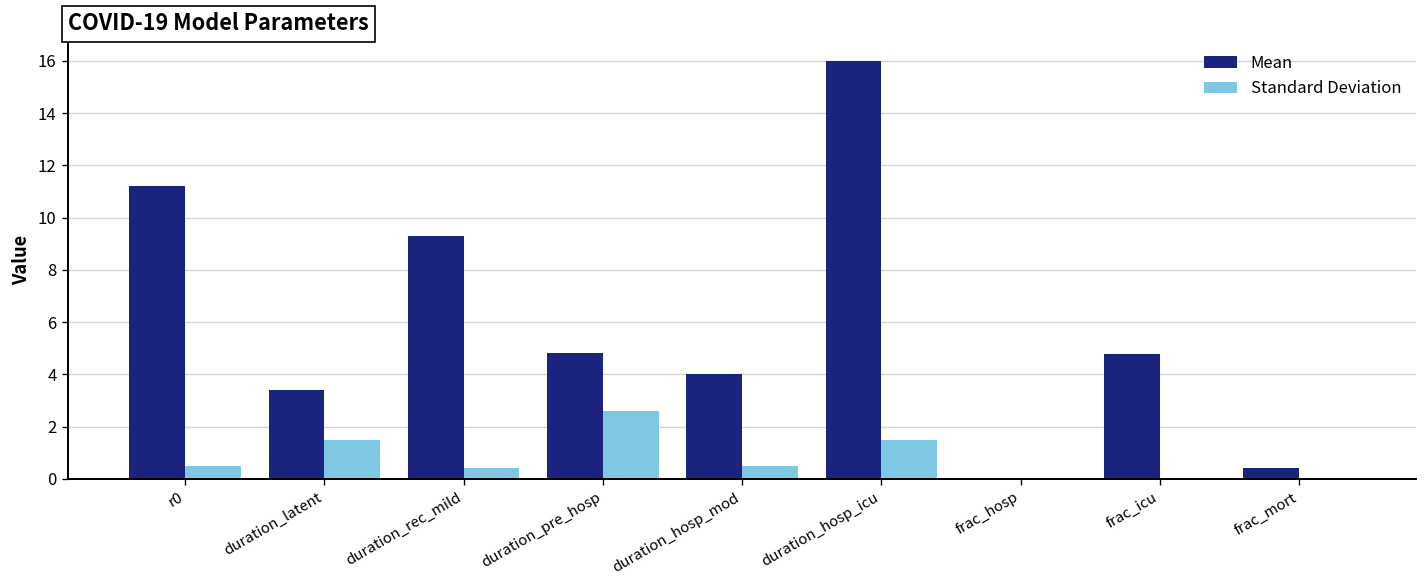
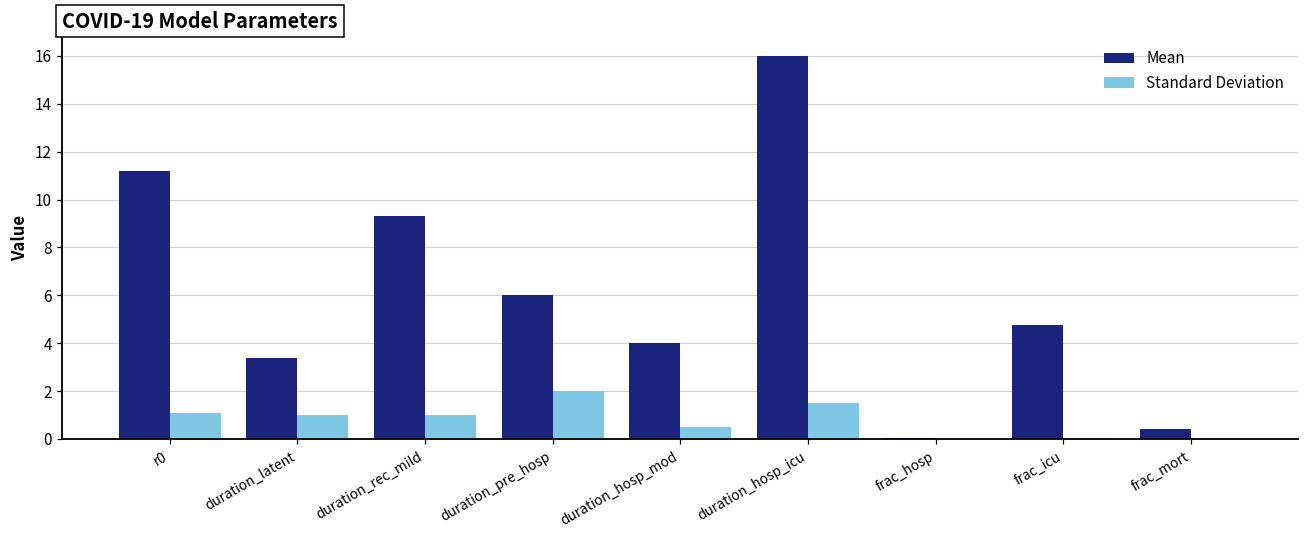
  {
    "Mean": {
      "r0": 11.2,
      "duration_latent": 3.4,
      "duration_rec_mild": 9.3,
-     "duration_pre_hosp": 4.8,
+     "duration_pre_hosp": 6.0,
      "duration_hosp_mod": 4.0,
      "duration_hosp_icu": 16.0,
      "frac_icu": 4.8,
      "frac_mort": 0.4
    },
    "Standard Deviation": {
-     "r0": 0.5,
-     "duration_latent": 1.5,
-     "duration_rec_mild": 0.4,
-     "duration_pre_hosp": 2.6,
+     "r0": 1.1,
+     "duration_latent": 1.0,
+     "duration_rec_mild": 1.0,
+     "duration_pre_hosp": 2.0,
      "duration_hosp_mod": 0.5,
      "duration_hosp_icu": 1.5
    }
  }
